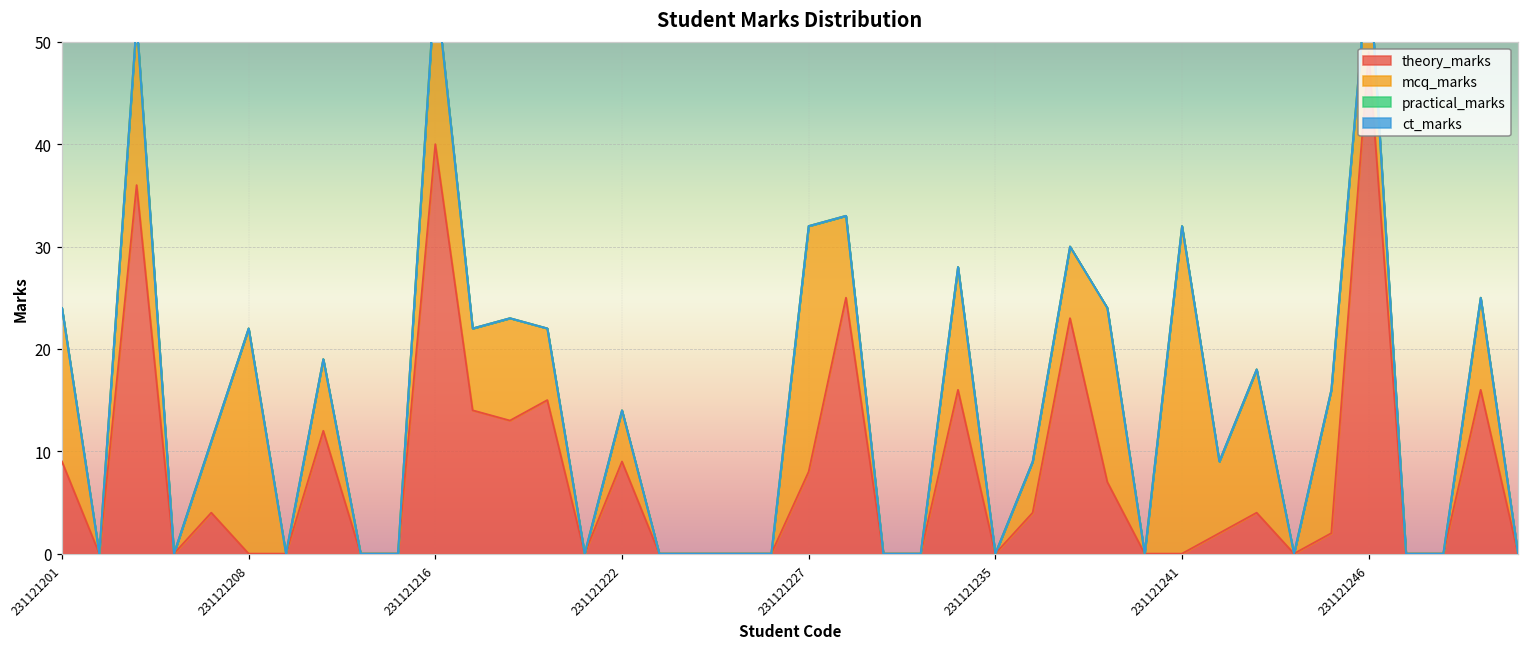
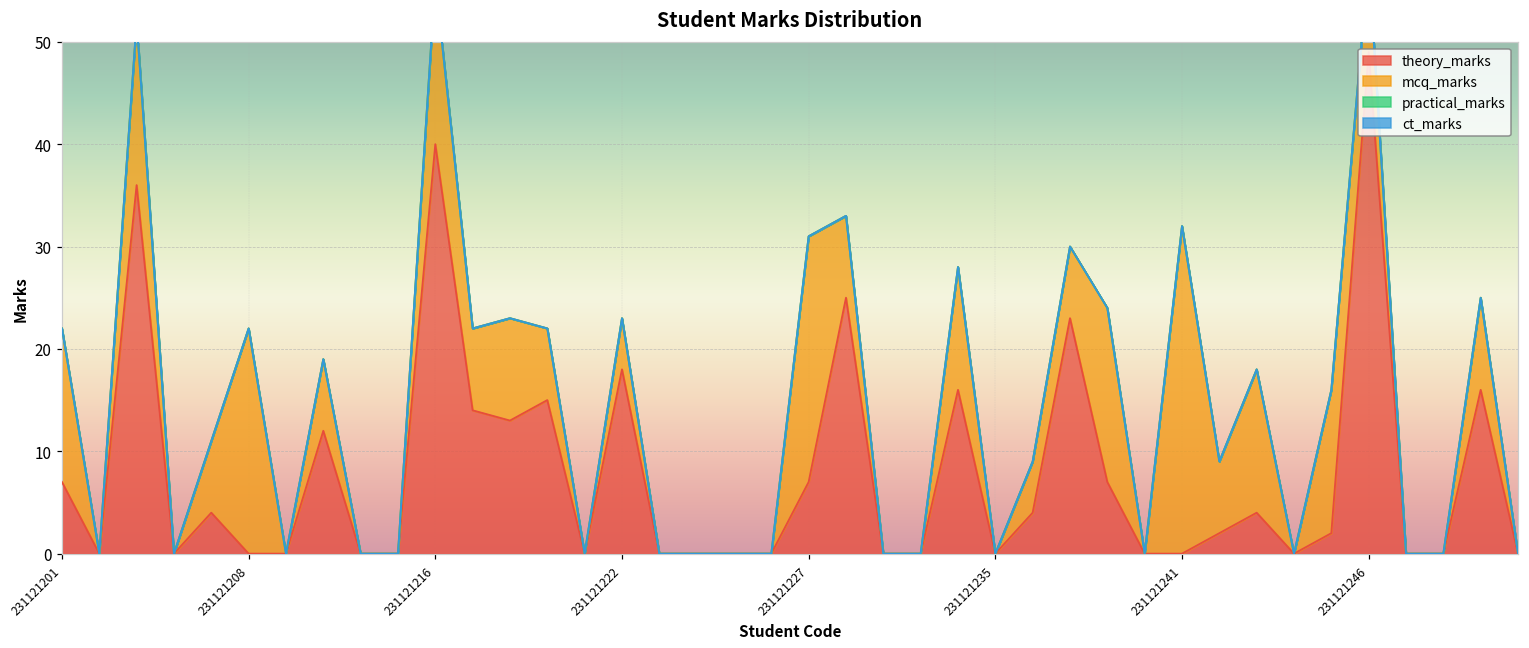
  {
    "theory_marks": {
-     "231121201": 9,
+     "231121201": 7,
      "231121208": 0,
      "231121216": 40,
-     "231121222": 9,
-     "231121227": 8,
+     "231121222": 18,
+     "231121227": 7,
      "231121241": 0
    }
  }
